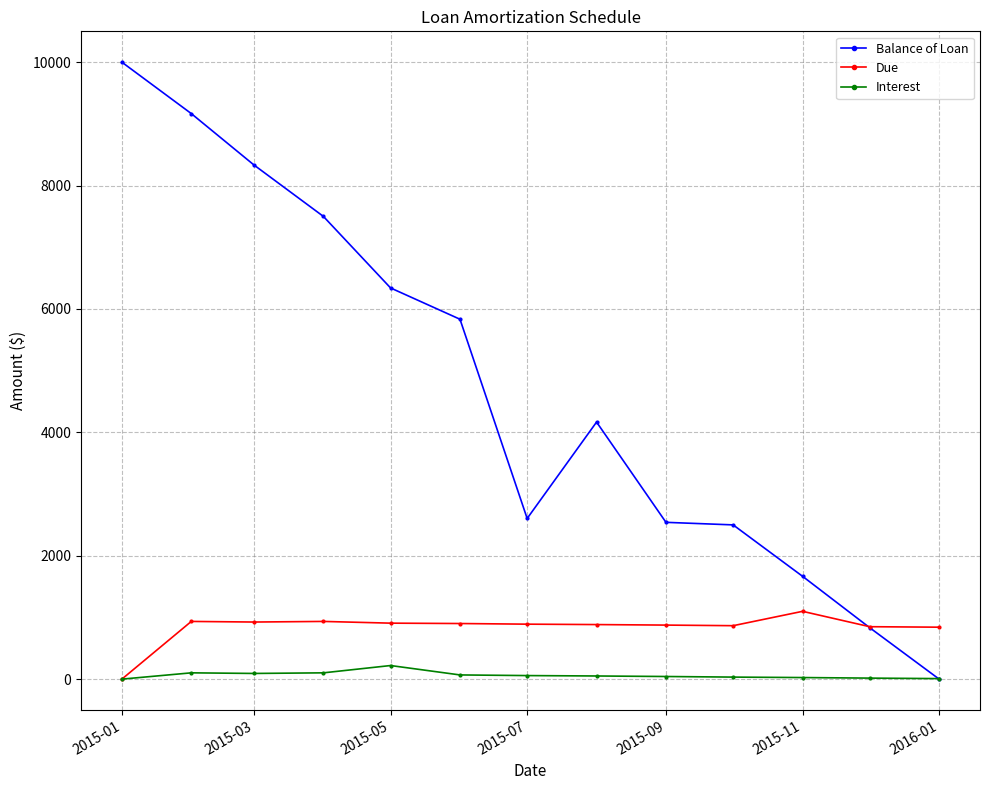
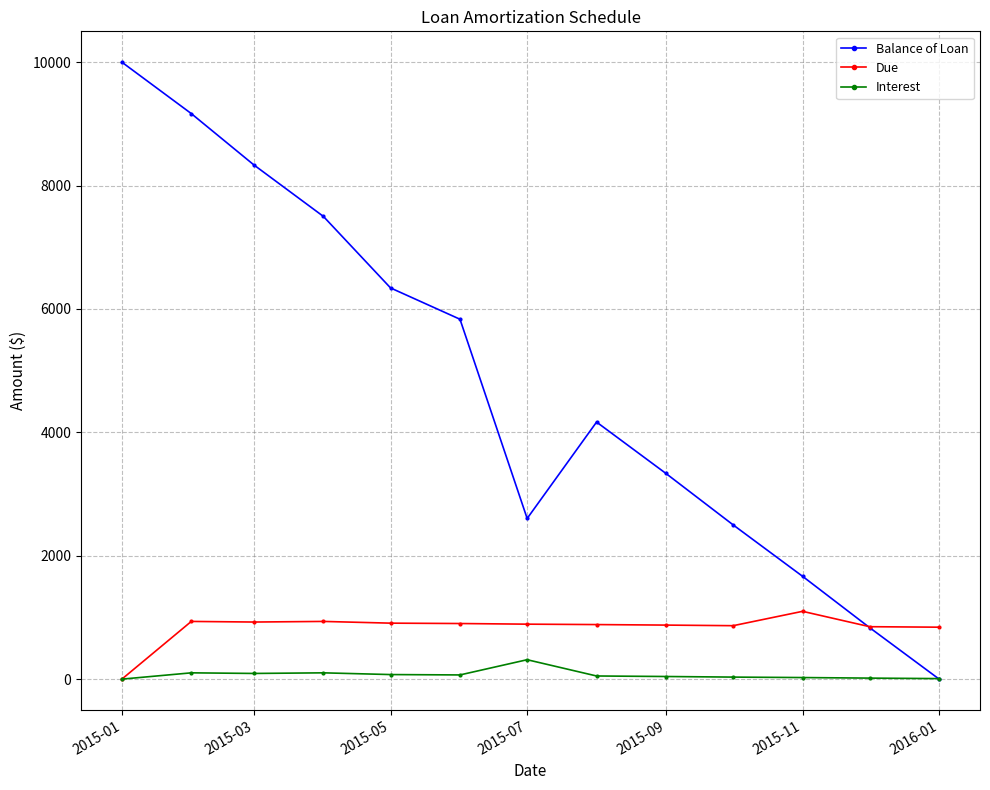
  {
    "Balance of Loan": {
      "2015-01": 10000,
      "2015-03": 8300,
      "2015-05": 6300,
      "2015-07": 2600,
-     "2015-09": 2500,
+     "2015-09": 3300,
      "2015-11": 1700
    },
    "Due": {
      "2015-03": 900,
      "2015-05": 900,
      "2015-07": 900,
      "2015-09": 900,
      "2015-11": 1100,
      "2016-01": 800
    },
    "Interest": {
      "2015-03": 100,
-     "2015-05": 200,
-     "2015-07": 100,
+     "2015-05": 100,
+     "2015-07": 300,
      "2015-09": 0,
      "2015-11": 0
    }
  }
